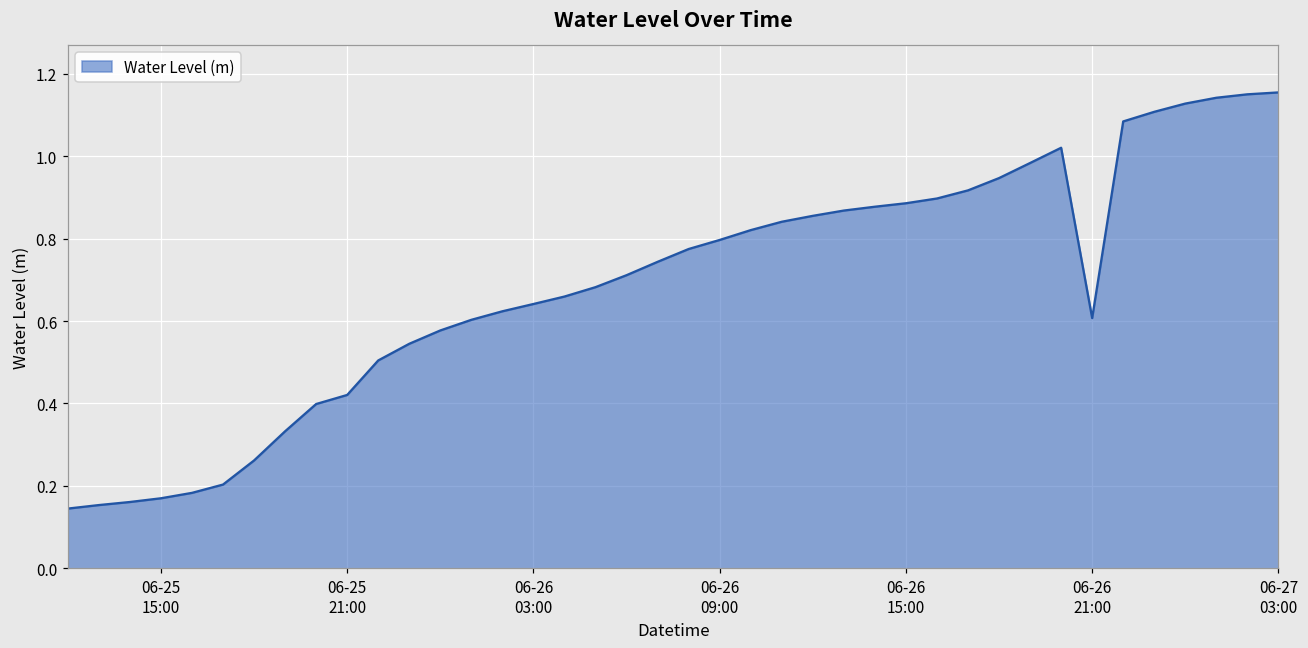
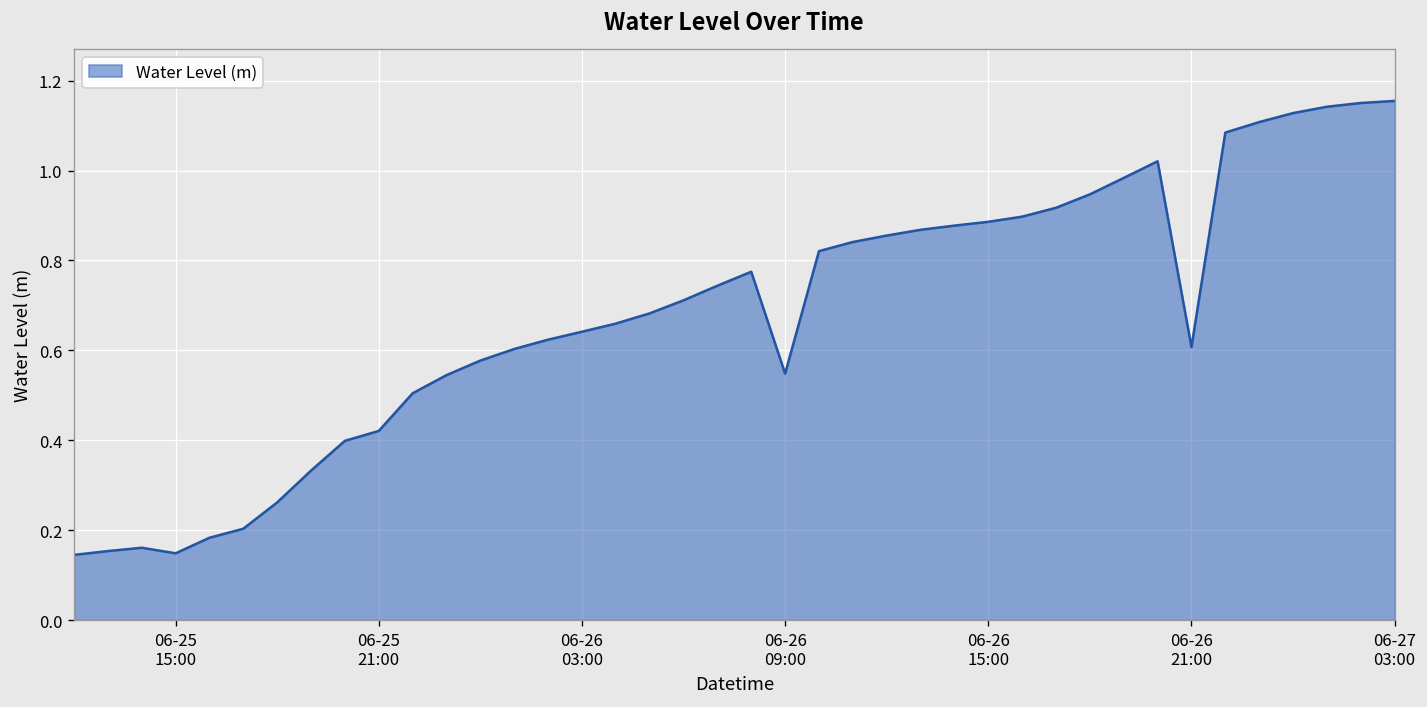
  {
-   "06-25 15:00": 0.17,
+   "06-25 15:00": 0.15,
    "06-25 21:00": 0.42,
    "06-26 03:00": 0.64,
-   "06-26 09:00": 0.80,
+   "06-26 09:00": 0.55,
    "06-26 15:00": 0.89,
    "06-26 21:00": 0.61,
    "06-27 03:00": 1.16
  }
